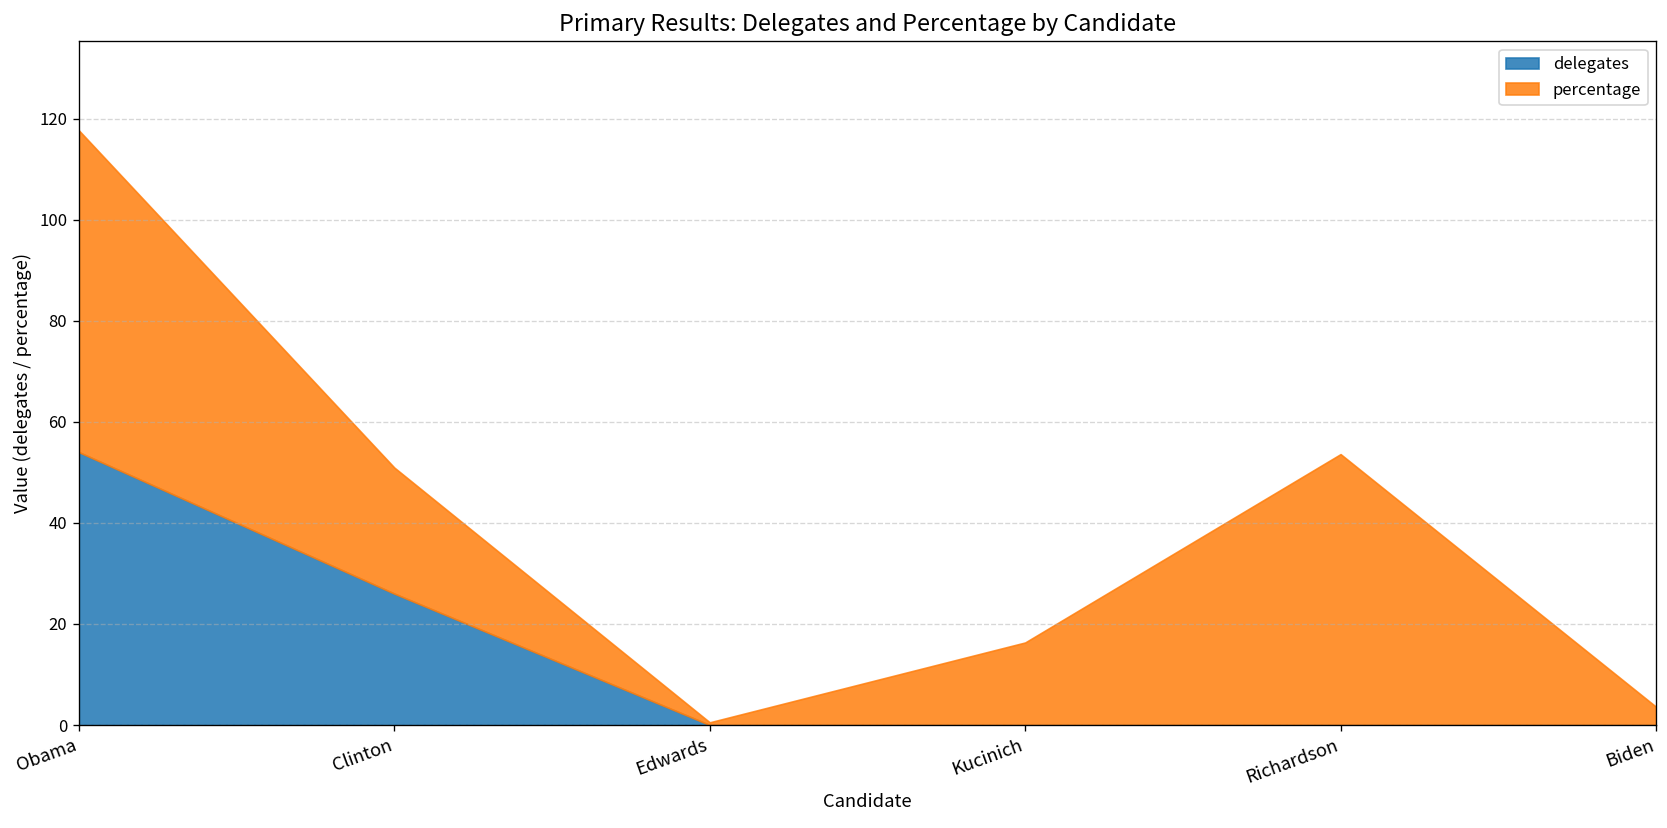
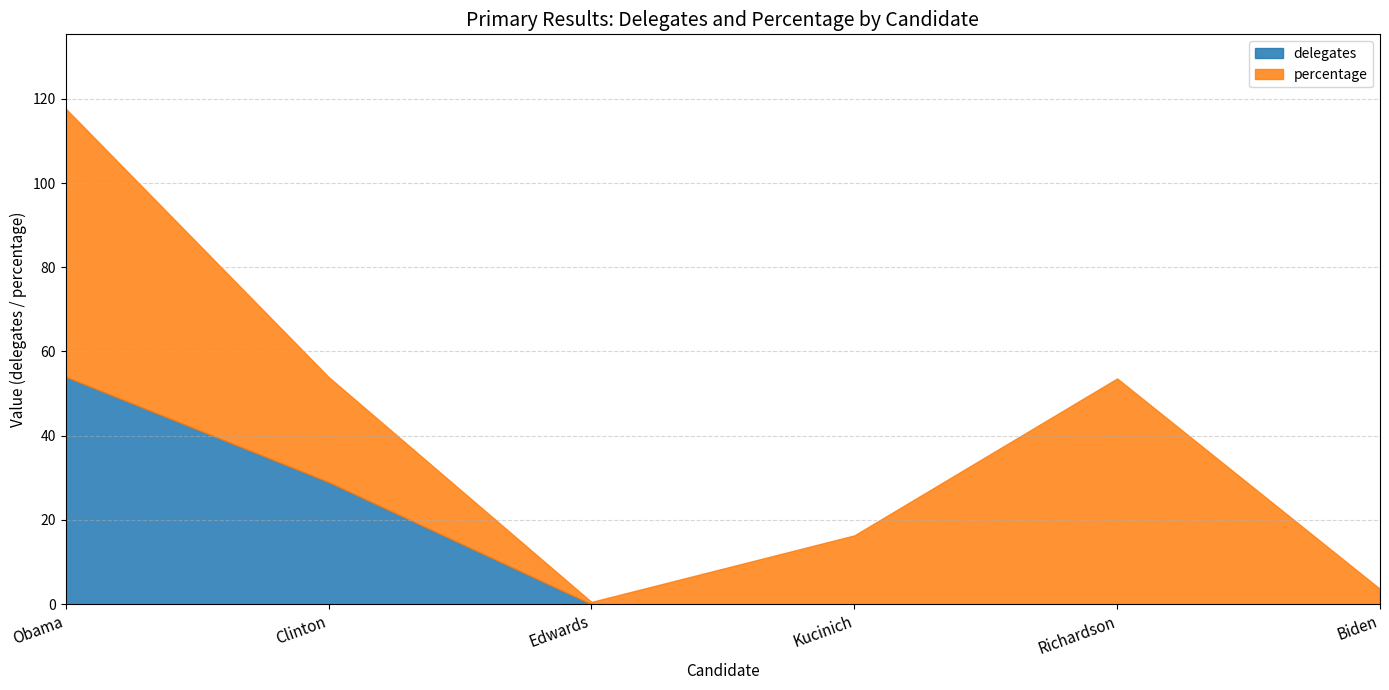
  {
    "delegates": {
      "Obama": 54,
-     "Clinton": 26,
+     "Clinton": 29,
      "Kucinich": 0,
      "Richardson": 0,
      "Biden": 0
    },
    "percentage": {
      "Obama": 64,
      "Clinton": 25,
      "Kucinich": 16,
      "Richardson": 54,
      "Biden": 4
    }
  }
